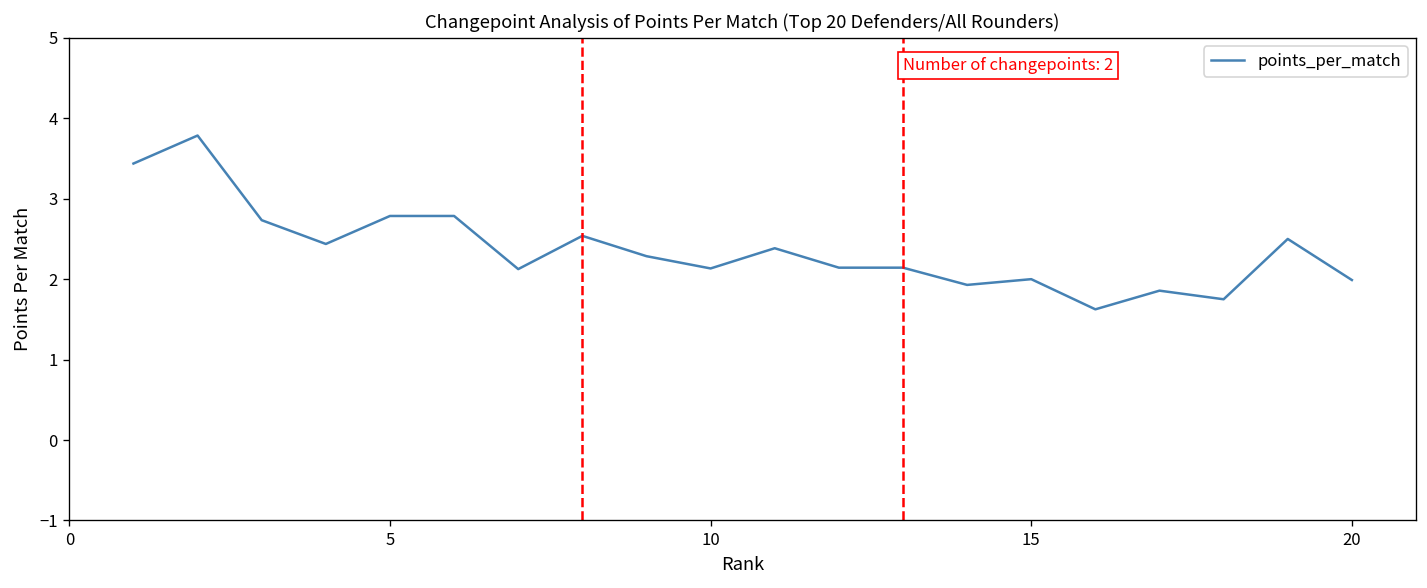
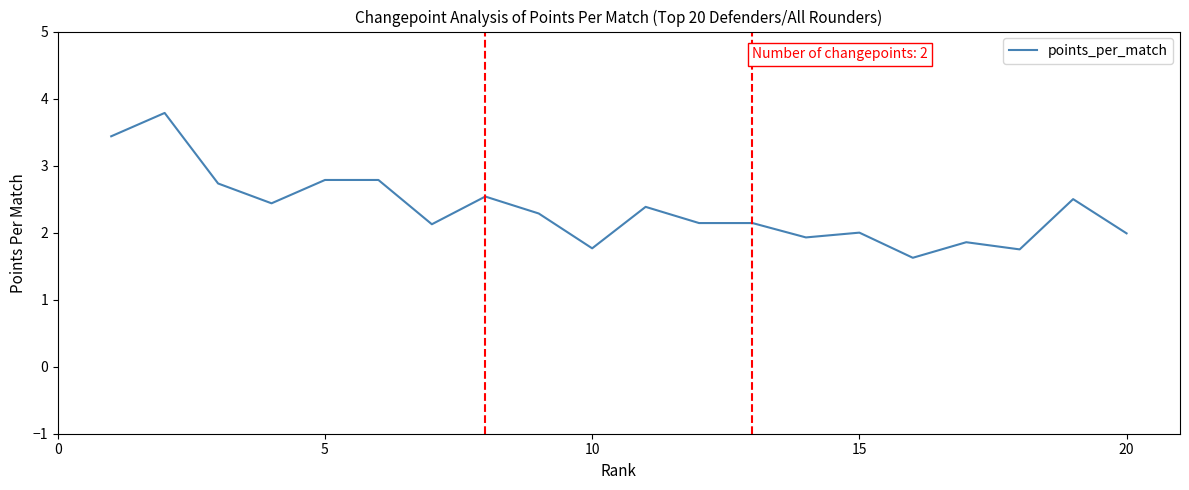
  {
    "5": 2.8,
-   "10": 2.1,
+   "10": 1.8,
    "15": 2.0,
    "20": 2.0
  }
